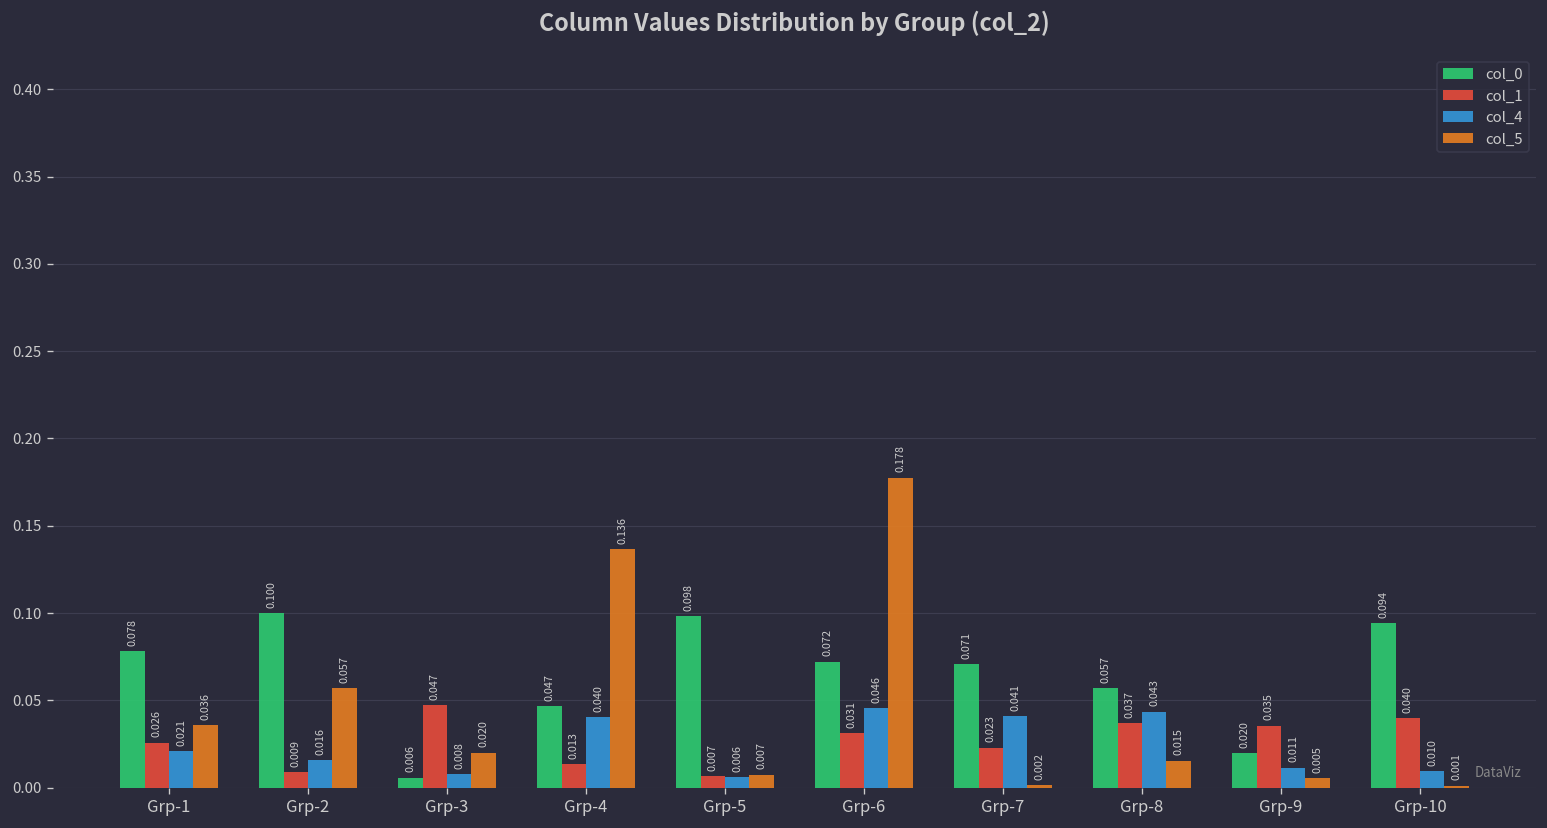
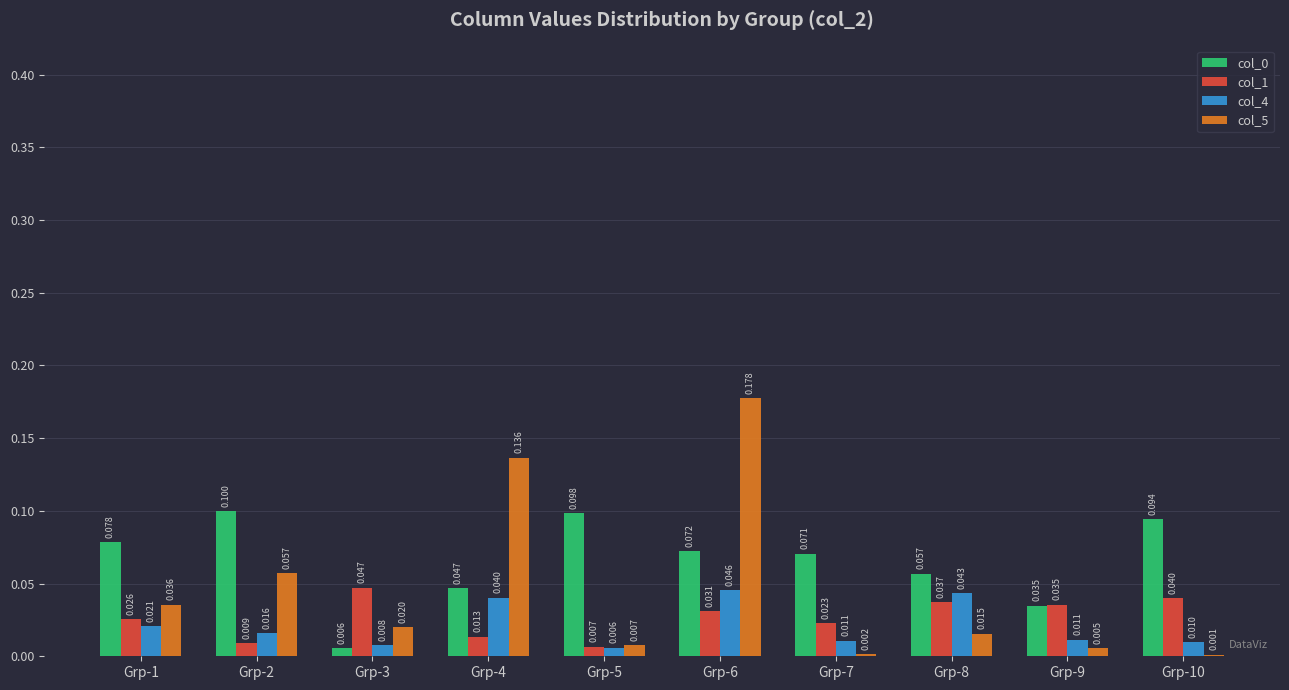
  {
    "col_0": {
      "Grp-1": 0.078,
      "Grp-2": 0.100,
      "Grp-3": 0.006,
      "Grp-4": 0.047,
      "Grp-5": 0.098,
      "Grp-6": 0.072,
      "Grp-7": 0.071,
      "Grp-8": 0.057,
-     "Grp-9": 0.020,
+     "Grp-9": 0.035,
      "Grp-10": 0.094
    },
    "col_4": {
      "Grp-1": 0.021,
      "Grp-2": 0.016,
      "Grp-3": 0.008,
      "Grp-4": 0.040,
      "Grp-5": 0.006,
      "Grp-6": 0.046,
-     "Grp-7": 0.041,
+     "Grp-7": 0.011,
      "Grp-8": 0.043,
      "Grp-9": 0.011,
      "Grp-10": 0.010
    }
  }
